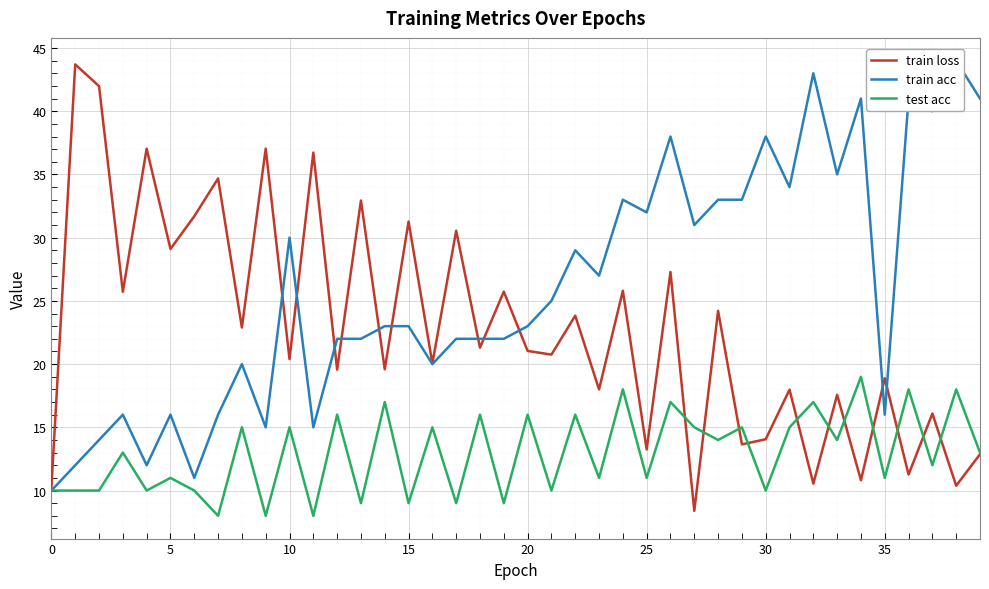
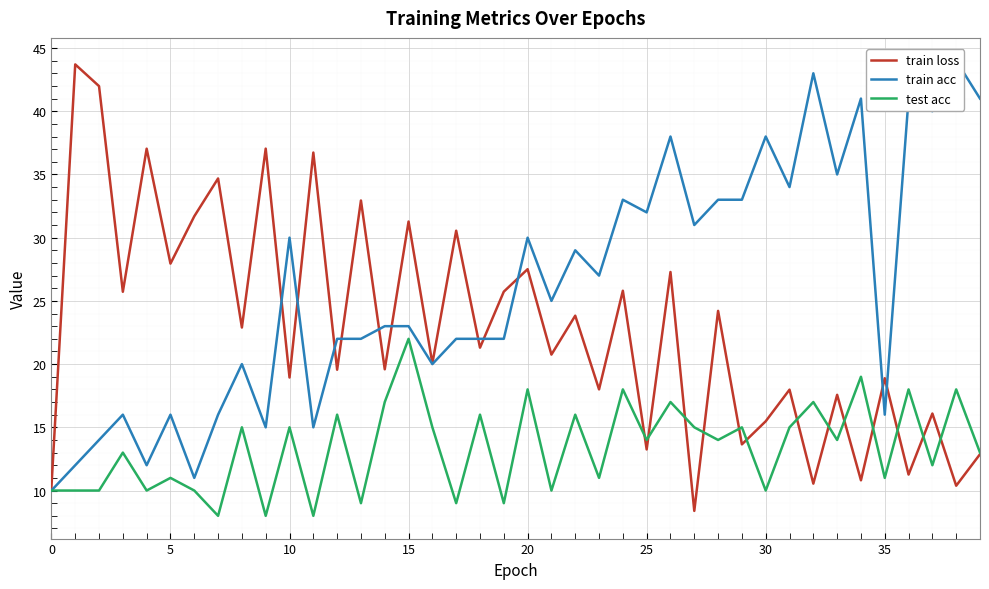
  {
    "train loss": {
      "0": 10.2,
-     "5": 29.1,
-     "10": 20.4,
+     "5": 27.9,
+     "10": 18.9,
      "15": 31.3,
-     "20": 21.0,
+     "20": 27.5,
      "25": 13.2,
-     "30": 14.1,
+     "30": 15.5,
      "35": 18.9
    },
    "train acc": {
      "5": 16,
      "10": 30,
      "15": 23,
-     "20": 23,
+     "20": 30,
      "25": 32,
      "30": 38,
      "35": 16
    },
    "test acc": {
      "5": 11,
      "10": 15,
-     "15": 9,
-     "20": 16,
-     "25": 11,
+     "15": 22,
+     "20": 18,
+     "25": 14,
      "30": 10,
      "35": 11
    }
  }
